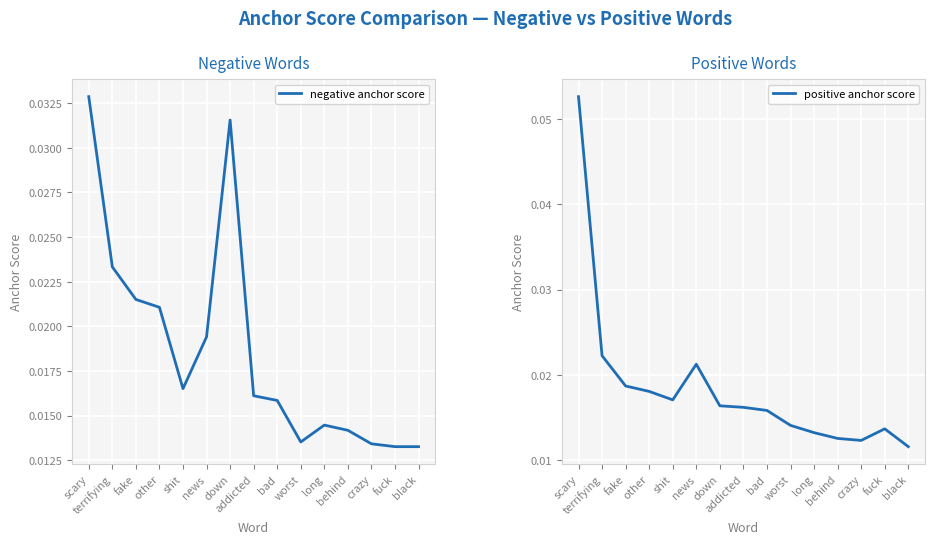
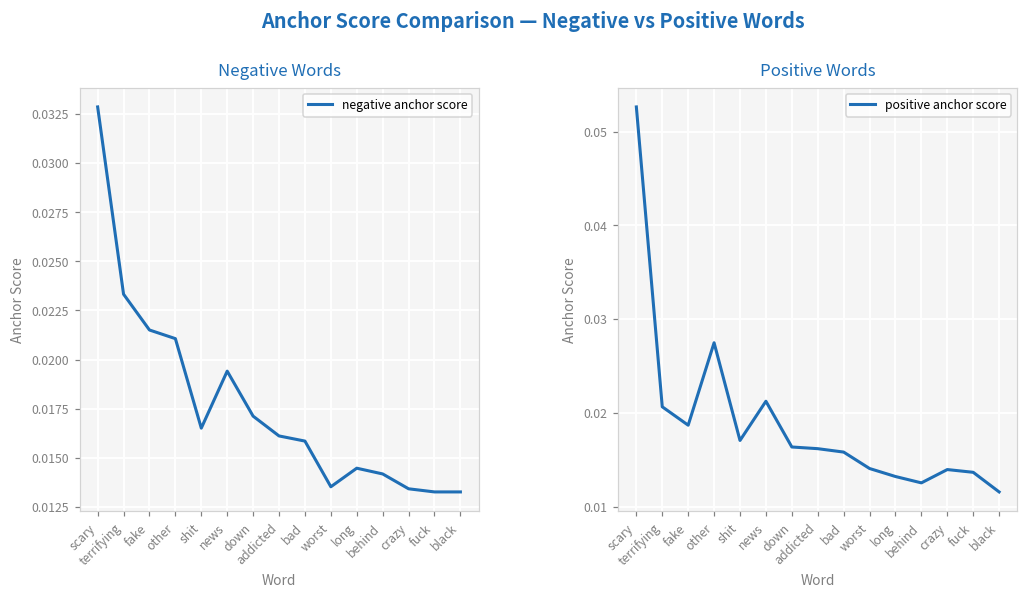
  {
    "Negative Words": {
      "scary": 0.0329,
      "terrifying": 0.0233,
      "fake": 0.0215,
      "other": 0.0211,
      "shit": 0.0165,
      "news": 0.0194,
-     "down": 0.0316,
+     "down": 0.0171,
      "addicted": 0.0161,
      "bad": 0.0158,
      "worst": 0.0135,
      "long": 0.0145,
      "behind": 0.0142,
      "crazy": 0.0134,
      "fuck": 0.0133,
      "black": 0.0133
    },
    "Positive Words": {
      "scary": 0.053,
-     "terrifying": 0.022,
+     "terrifying": 0.021,
      "fake": 0.019,
-     "other": 0.018,
+     "other": 0.027,
      "shit": 0.017,
      "news": 0.021,
      "down": 0.016,
      "addicted": 0.016,
      "bad": 0.016,
      "worst": 0.014,
      "long": 0.013,
      "behind": 0.013,
-     "crazy": 0.012,
+     "crazy": 0.014,
      "fuck": 0.014,
      "black": 0.012
    }
  }
